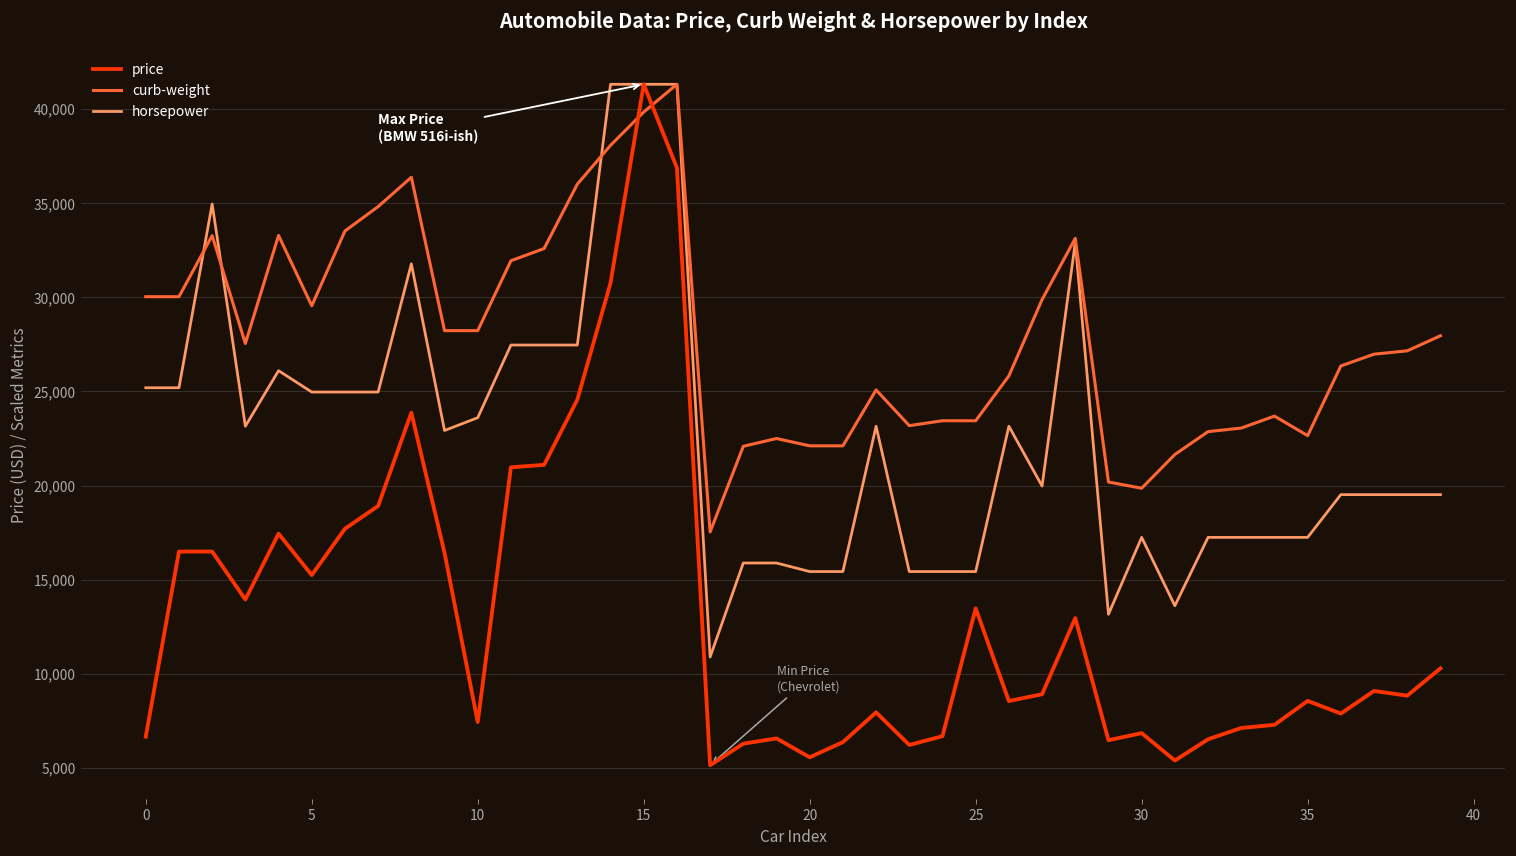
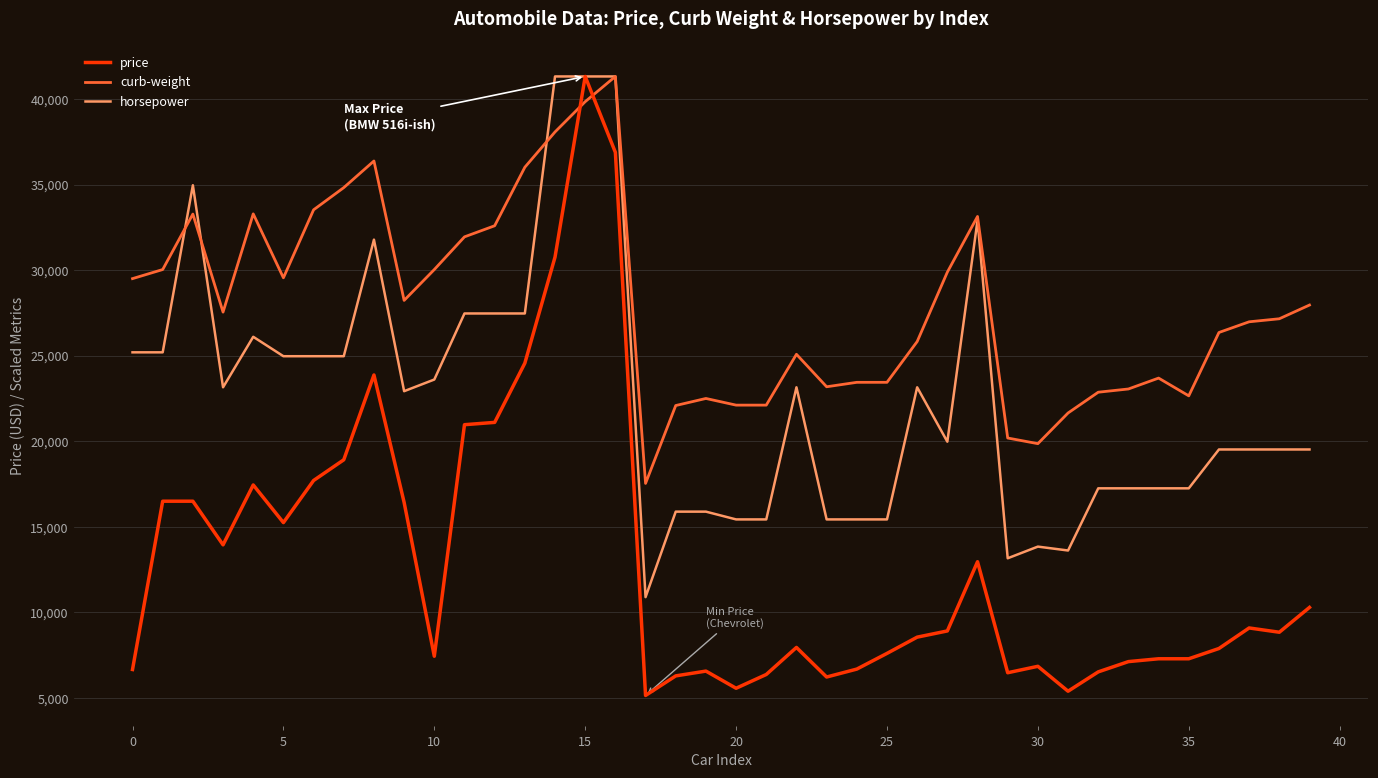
  {
    "price": {
      "0": "6,700",
      "5": "15,300",
      "10": "7,400",
      "20": "5,600",
-     "25": "13,500",
+     "25": "7,600",
      "30": "6,900",
-     "35": "8,600"
+     "35": "7,300"
    },
    "curb-weight": {
-     "0": "30,000",
+     "0": "29,500",
      "5": "29,600",
-     "10": "28,200",
+     "10": "30,000",
      "15": "39,800",
      "20": "22,100",
      "25": "23,400",
      "30": "19,900",
      "35": "22,700"
    },
    "horsepower": {
      "0": "25,200",
      "5": "25,000",
      "10": "23,600",
      "20": "15,400",
      "25": "15,400",
-     "30": "17,300",
+     "30": "13,800",
      "35": "17,300"
    }
  }
